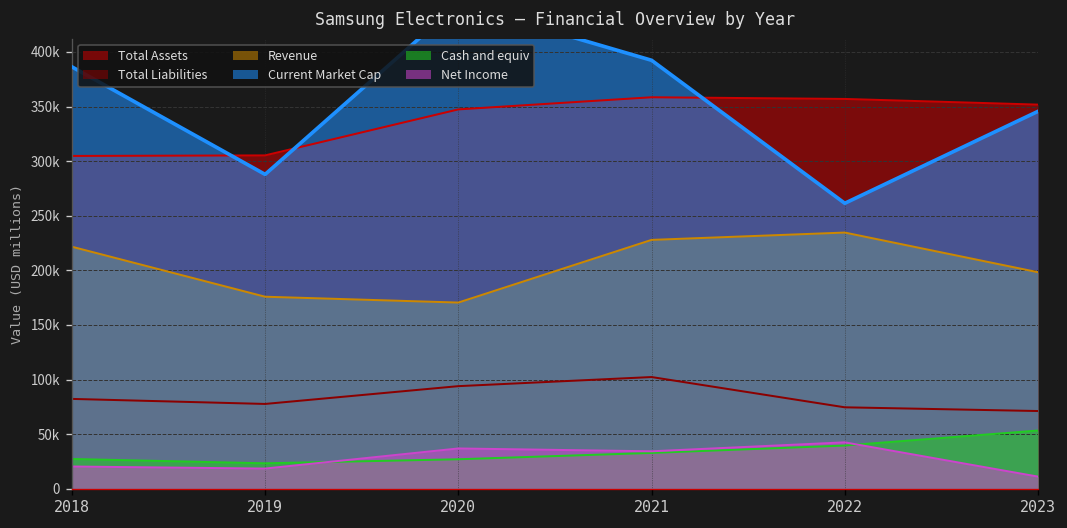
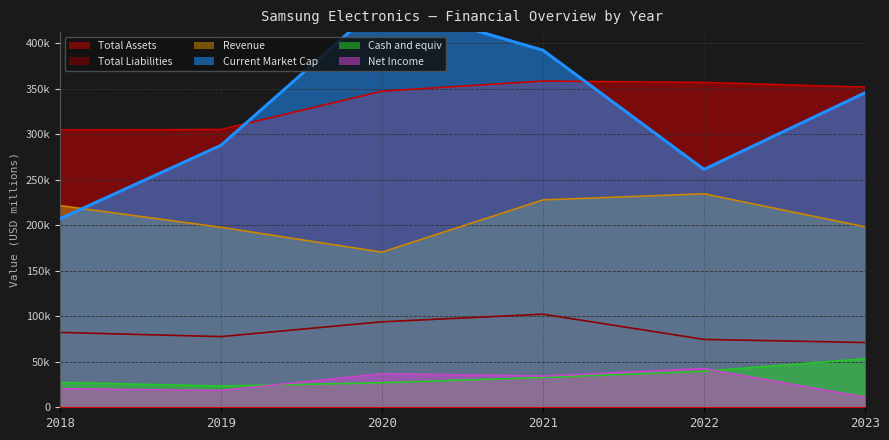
  {
    "Revenue": {
      "2018": 220000,
-     "2019": 180000,
+     "2019": 200000,
      "2020": 170000,
      "2021": 230000,
      "2022": 230000,
      "2023": 200000
    },
    "Current Market Cap": {
-     "2018": 390000,
+     "2018": 210000,
      "2019": 290000,
      "2021": 390000,
      "2022": 260000,
      "2023": 350000
    },
    "Cash and equiv": {
      "2018": 30000,
      "2019": 20000,
      "2020": 30000,
      "2022": 40000,
      "2023": 50000
    },
    "Net Income": {
      "2018": 20000,
      "2019": 20000,
      "2020": 40000,
      "2022": 40000,
      "2023": 10000
    }
  }
